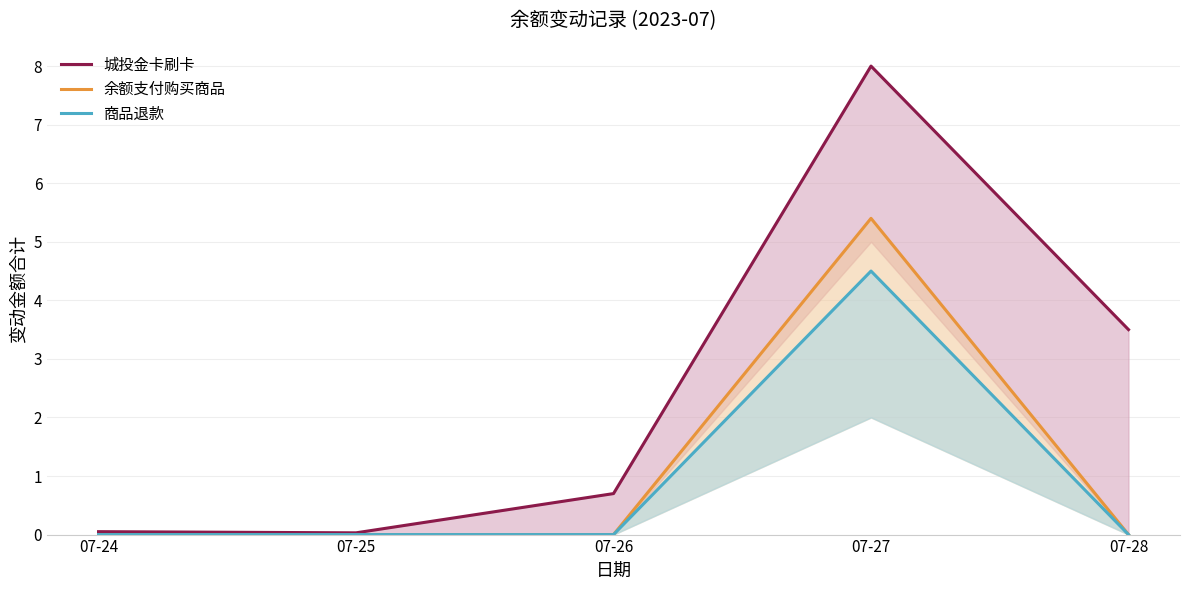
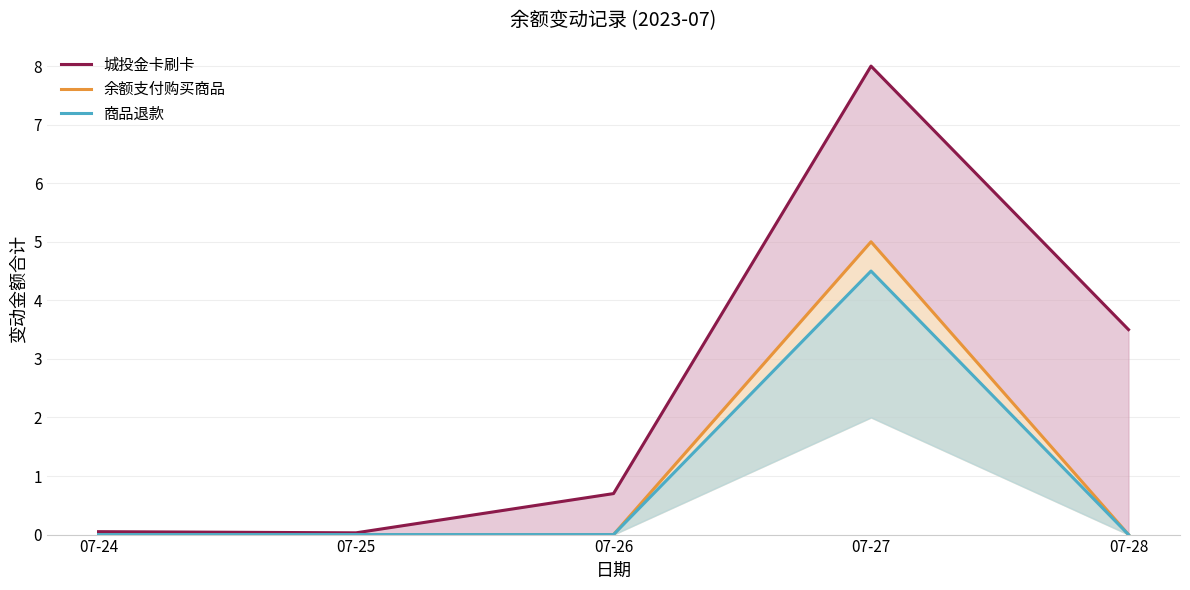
  {
    "城投金卡刷卡": {
      "07-24": 0.1,
      "07-26": 0.7,
      "07-27": 8.0,
      "07-28": 3.5
    },
    "余额支付购买商品": {
-     "07-27": 5.4
+     "07-27": 5.0
    },
    "商品退款": {
      "07-27": 4.5
    }
  }
